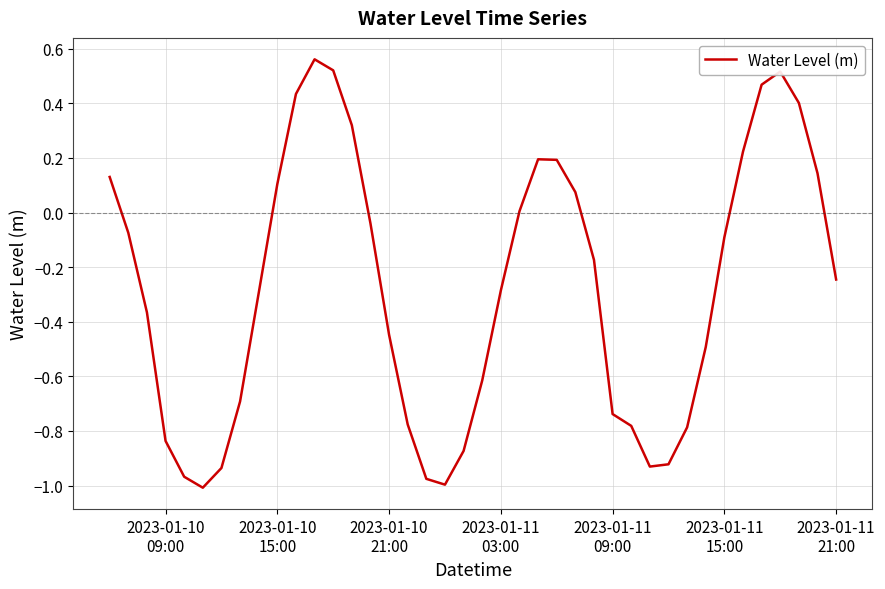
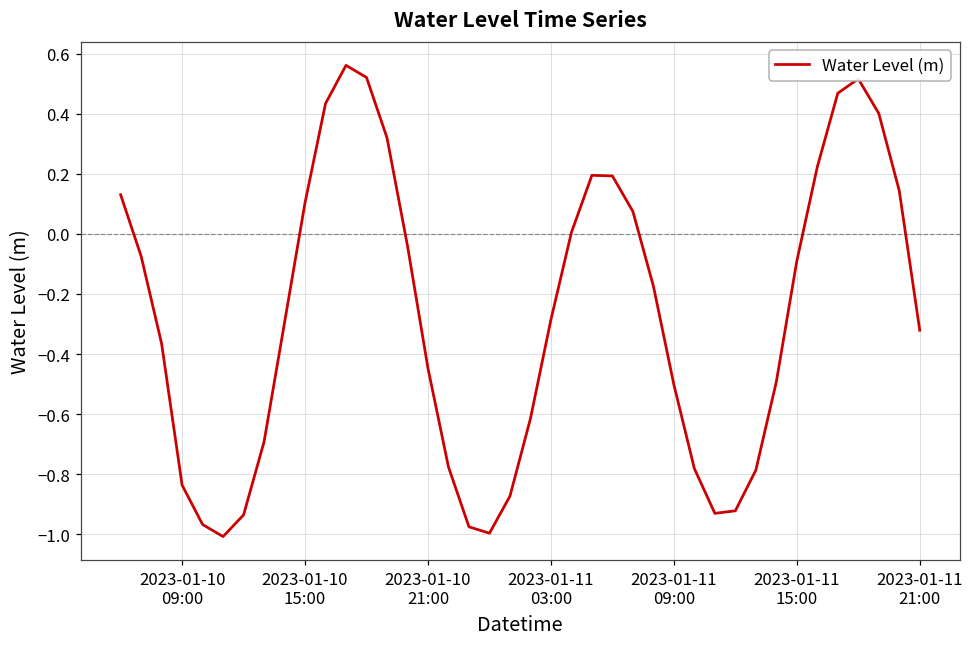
  {
    "2023-01-10 09:00": -0.84,
    "2023-01-10 15:00": 0.10,
    "2023-01-10 21:00": -0.45,
    "2023-01-11 03:00": -0.29,
-   "2023-01-11 09:00": -0.74,
+   "2023-01-11 09:00": -0.50,
    "2023-01-11 15:00": -0.09,
-   "2023-01-11 21:00": -0.25
+   "2023-01-11 21:00": -0.32
  }
